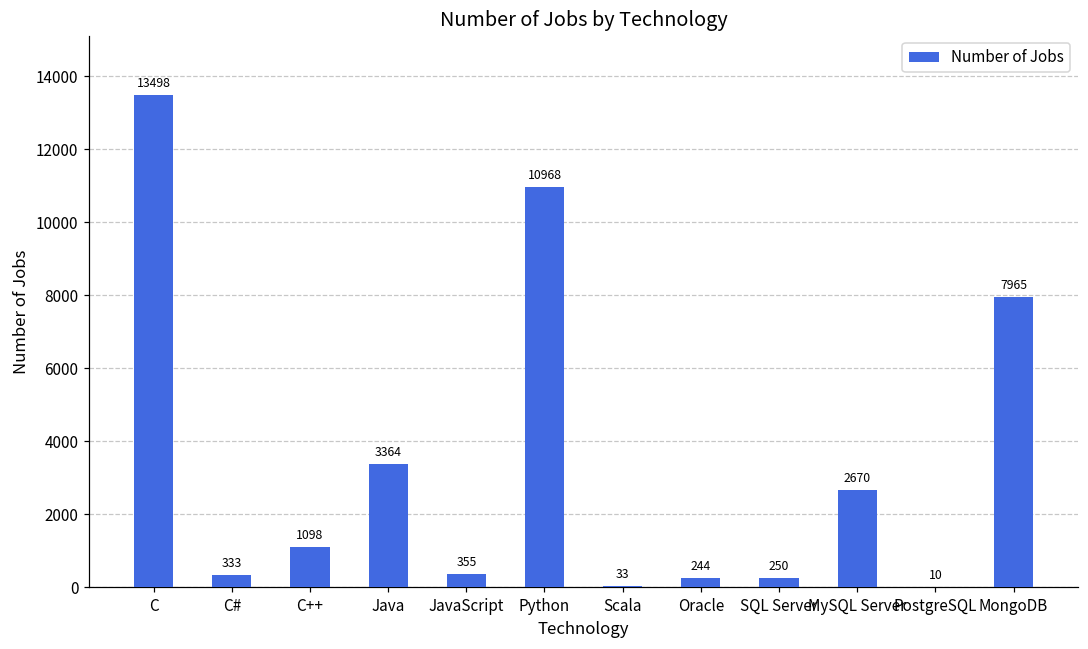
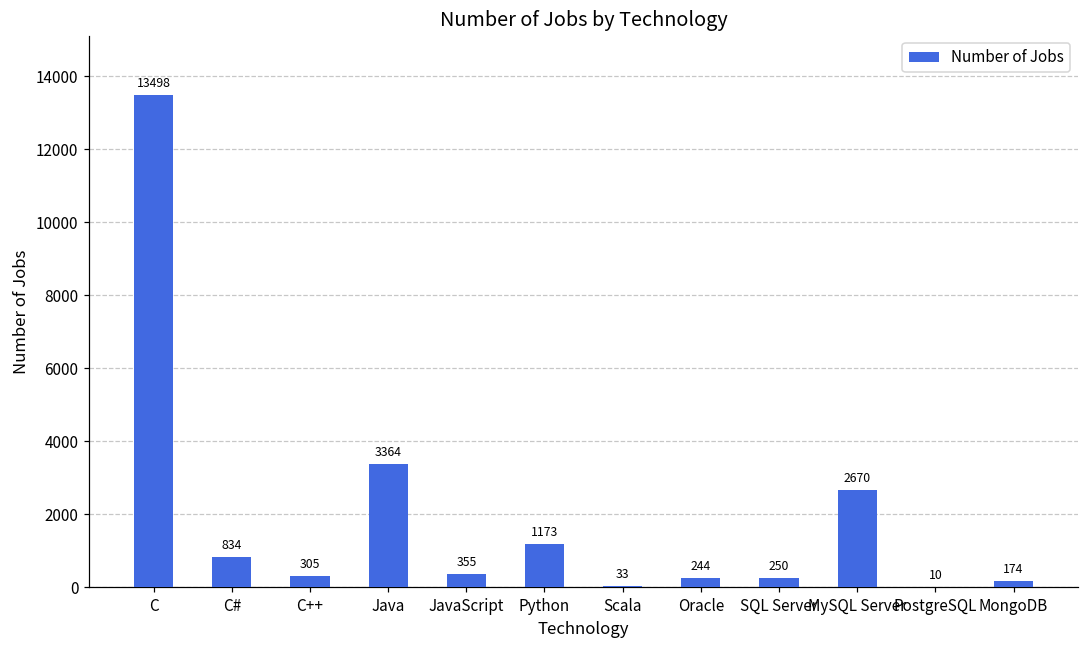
  {
    "C": 13498,
-   "C#": 333,
-   "C++": 1098,
+   "C#": 834,
+   "C++": 305,
    "Java": 3364,
    "JavaScript": 355,
-   "Python": 10968,
+   "Python": 1173,
    "Scala": 33,
    "Oracle": 244,
    "SQL Server": 250,
    "MySQL Server": 2670,
-   "MongoDB": 7965
+   "MongoDB": 174
  }
